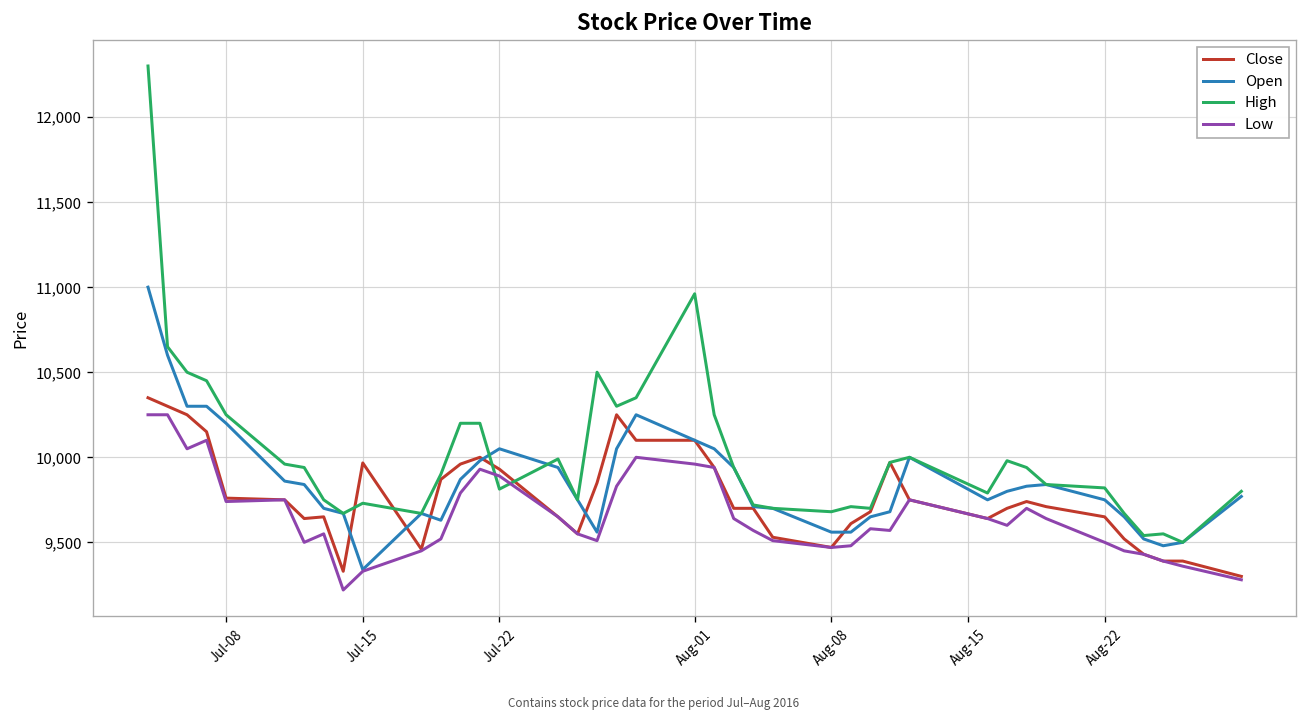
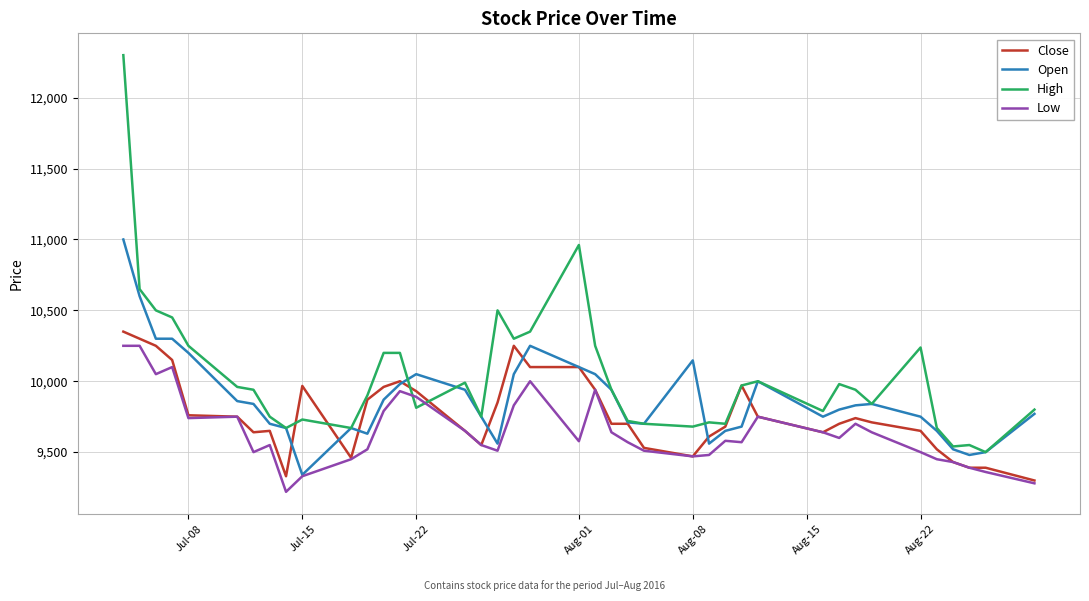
  {
    "Close": {
      "Jul-08": "9,760",
      "Jul-15": "9,970",
      "Jul-22": "9,930",
      "Aug-22": "9,650"
    },
    "Open": {
      "Jul-08": "10,200",
      "Jul-22": "10,050",
-     "Aug-08": "9,560",
+     "Aug-08": "10,150",
      "Aug-22": "9,750"
    },
    "High": {
      "Jul-08": "10,250",
      "Jul-15": "9,730",
      "Jul-22": "9,810",
      "Aug-01": "10,960",
      "Aug-08": "9,680",
-     "Aug-22": "9,820"
+     "Aug-22": "10,240"
    },
    "Low": {
      "Jul-08": "9,740",
      "Jul-22": "9,890",
-     "Aug-01": "9,960",
+     "Aug-01": "9,580",
      "Aug-22": "9,500"
    }
  }
